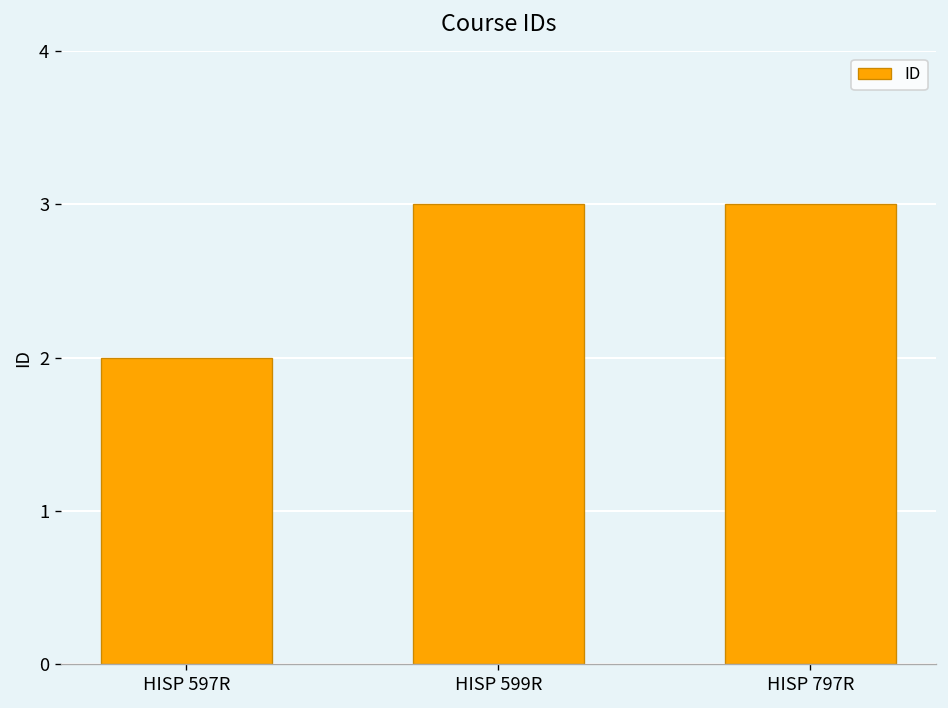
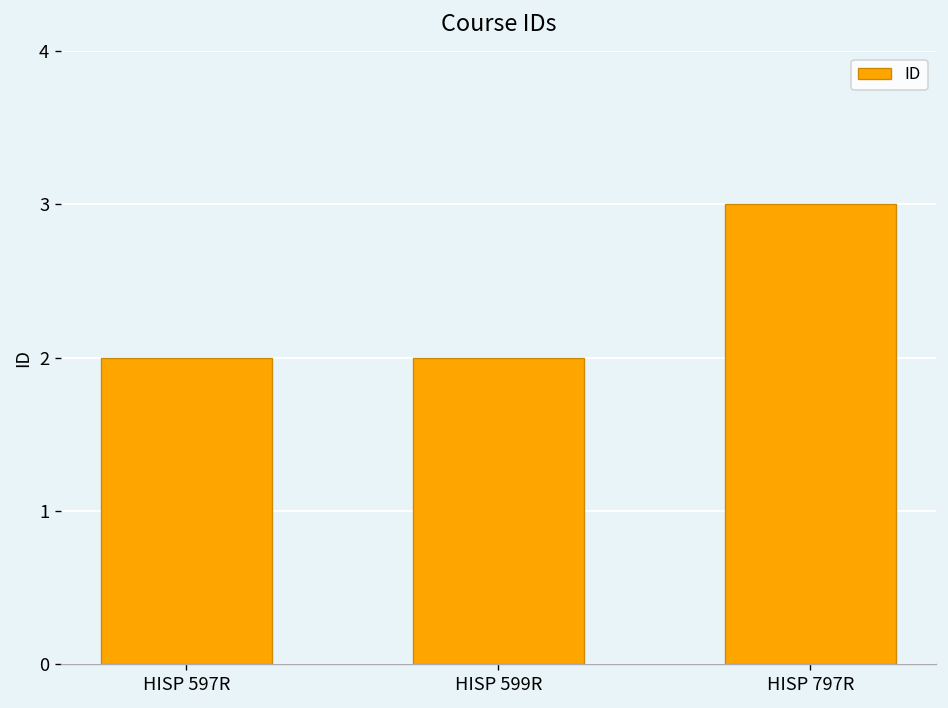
  {
    "HISP 597R": 2,
-   "HISP 599R": 3,
+   "HISP 599R": 2,
    "HISP 797R": 3
  }
